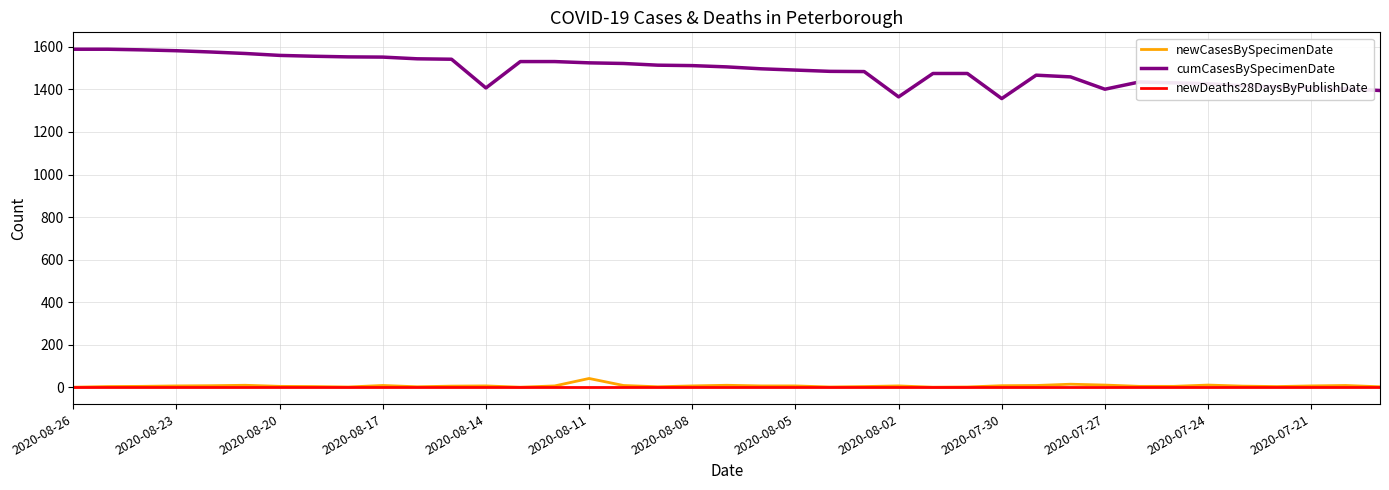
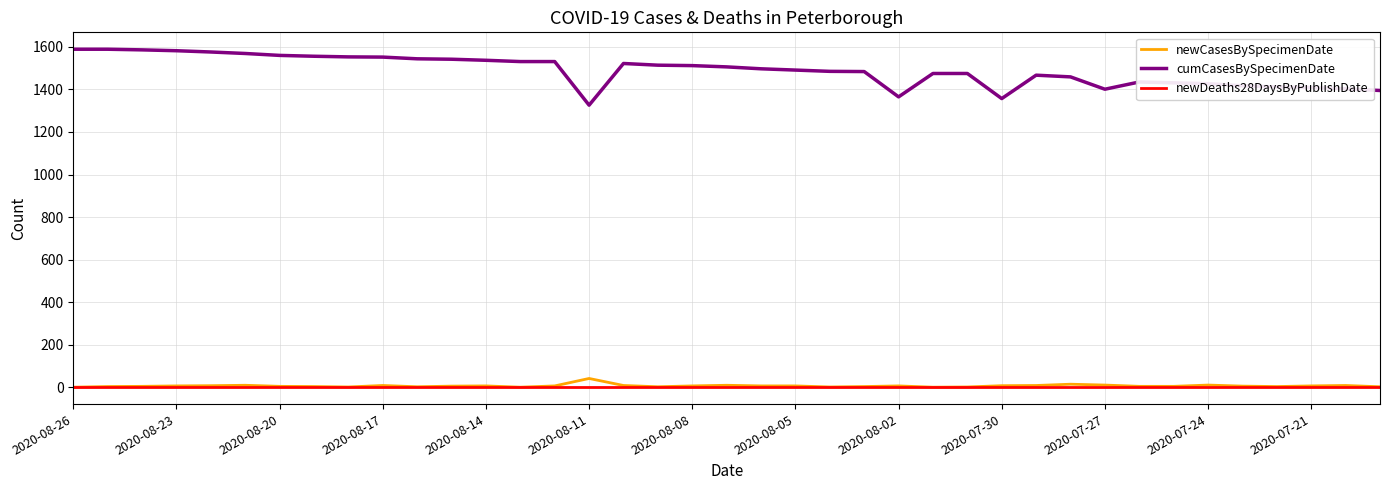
  {
    "newCasesBySpecimenDate": {
      "2020-08-11": 40
    },
    "cumCasesBySpecimenDate": {
      "2020-08-26": 1590,
      "2020-08-23": 1580,
      "2020-08-20": 1560,
      "2020-08-17": 1550,
-     "2020-08-14": 1410,
-     "2020-08-11": 1530,
+     "2020-08-14": 1540,
+     "2020-08-11": 1330,
      "2020-08-08": 1510,
      "2020-08-05": 1490,
      "2020-08-02": 1370,
      "2020-07-30": 1360,
      "2020-07-27": 1400
    },
    "newDeaths28DaysByPublishDate": {
      "2020-08-11": 0
    }
  }
